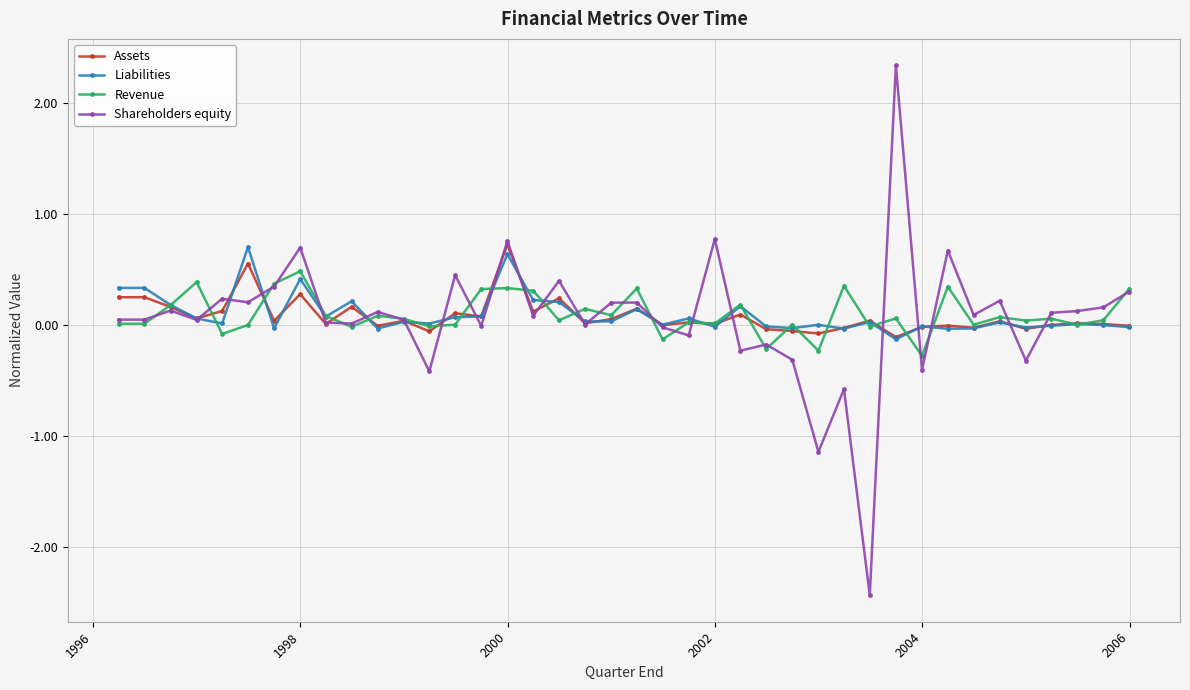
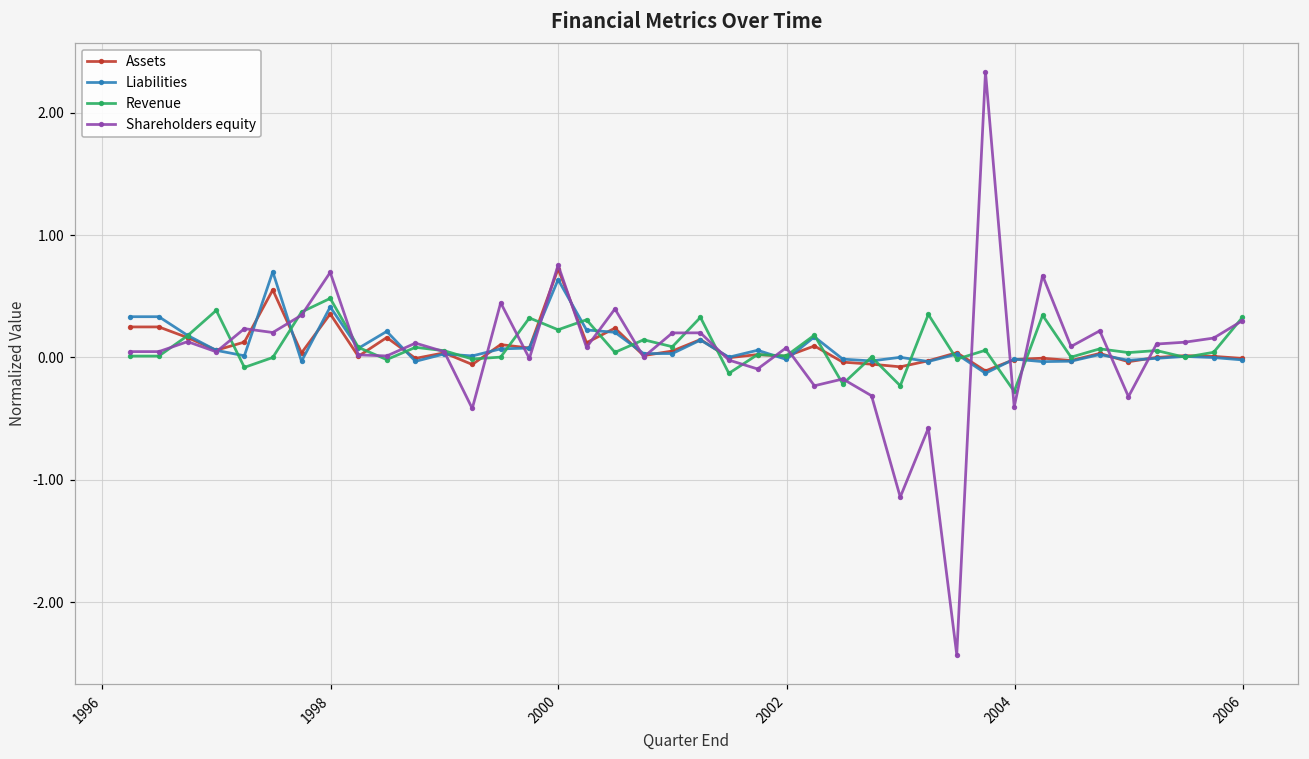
  {
    "Assets": {
-     "1998": 0.28,
+     "1998": 0.36,
      "2000": 0.72
    },
    "Liabilities": {
      "1998": 0.41,
      "2000": 0.64,
      "2002": -0.02
    },
    "Revenue": {
      "1998": 0.48,
-     "2000": 0.33,
+     "2000": 0.23,
      "2004": -0.28,
      "2006": 0.33
    },
    "Shareholders equity": {
      "1998": 0.70,
      "2000": 0.76,
-     "2002": 0.77,
+     "2002": 0.08,
      "2004": -0.40,
      "2006": 0.30
    }
  }
